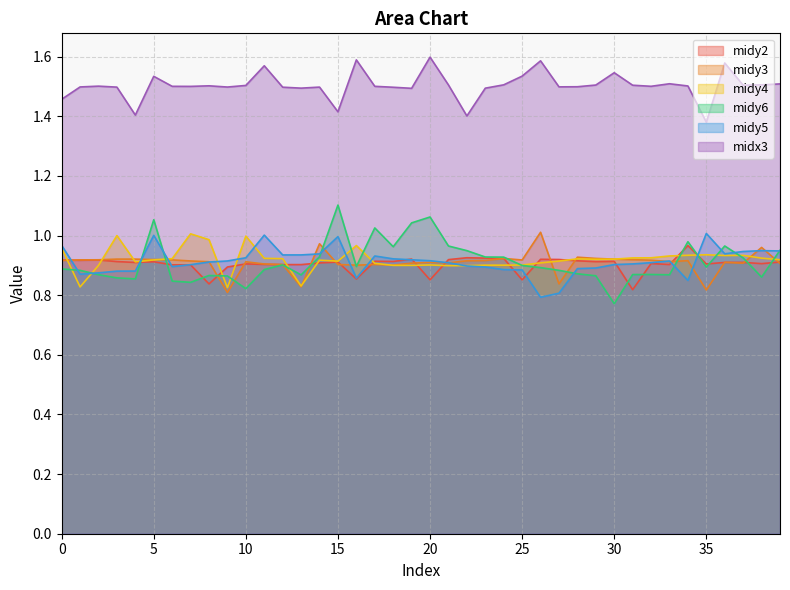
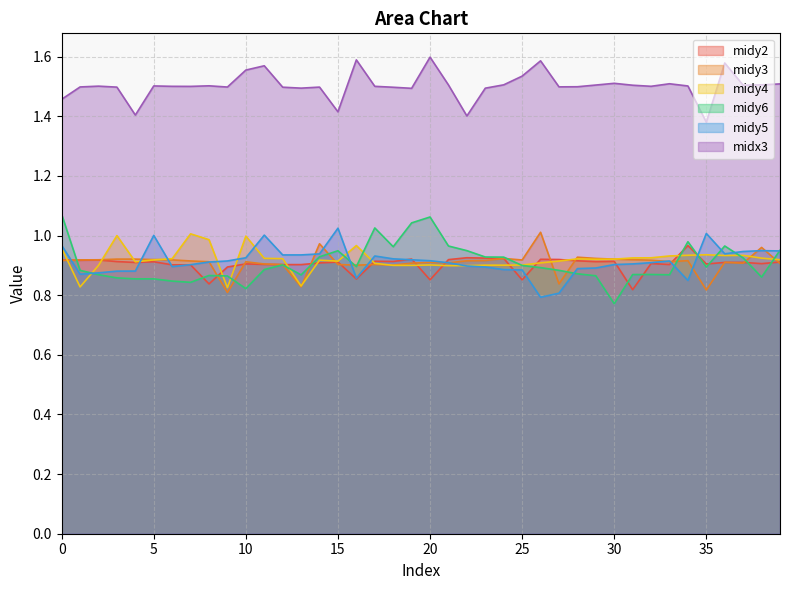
  {
    "midy6": {
-     "0": 0.89,
-     "5": 1.05,
+     "0": 1.07,
+     "5": 0.85,
      "10": 0.82,
-     "15": 1.10,
+     "15": 0.95,
      "20": 1.06,
      "30": 0.77,
      "35": 0.89
    },
    "midy5": {
      "0": 0.97,
      "5": 1.00,
      "10": 0.93,
-     "15": 1.00,
+     "15": 1.02,
      "25": 0.88,
      "30": 0.90,
      "35": 1.01
    },
    "midx3": {
      "0": 1.46,
-     "5": 1.53,
-     "10": 1.50,
+     "5": 1.50,
+     "10": 1.55,
      "15": 1.41,
      "20": 1.60,
      "25": 1.53,
-     "30": 1.55
+     "30": 1.51
    }
  }
